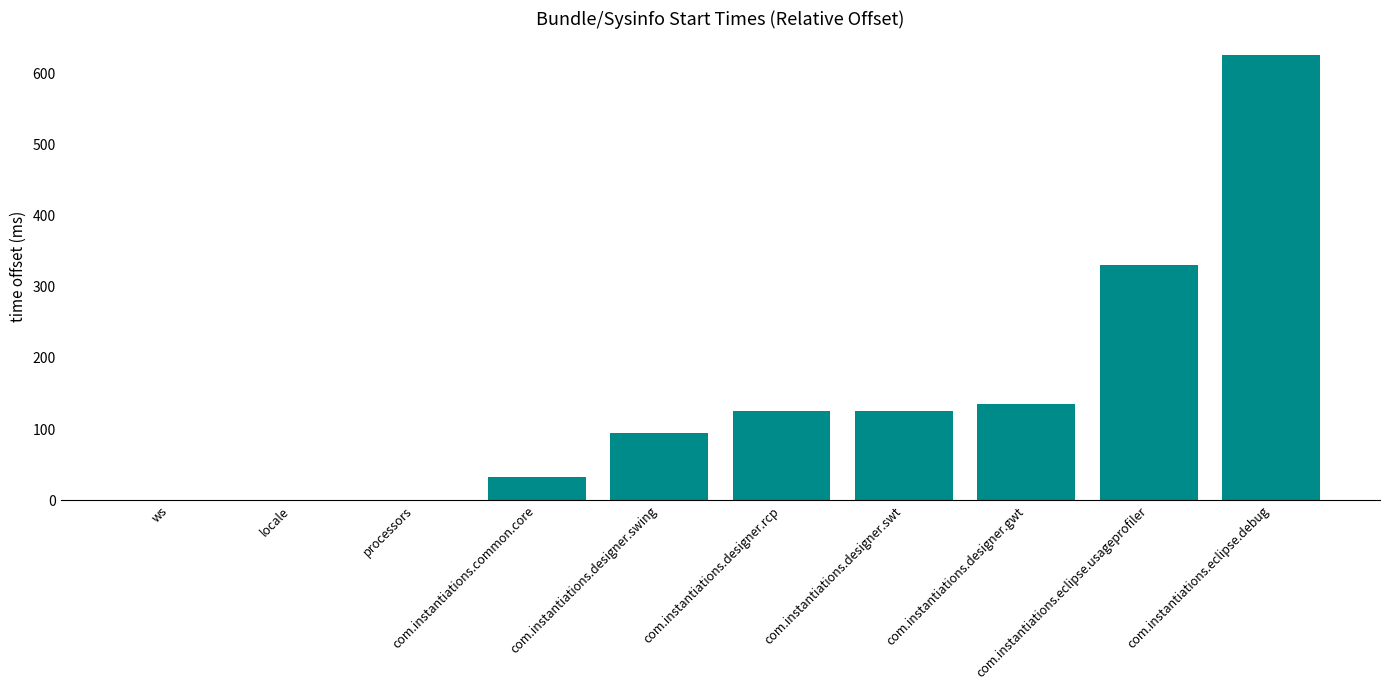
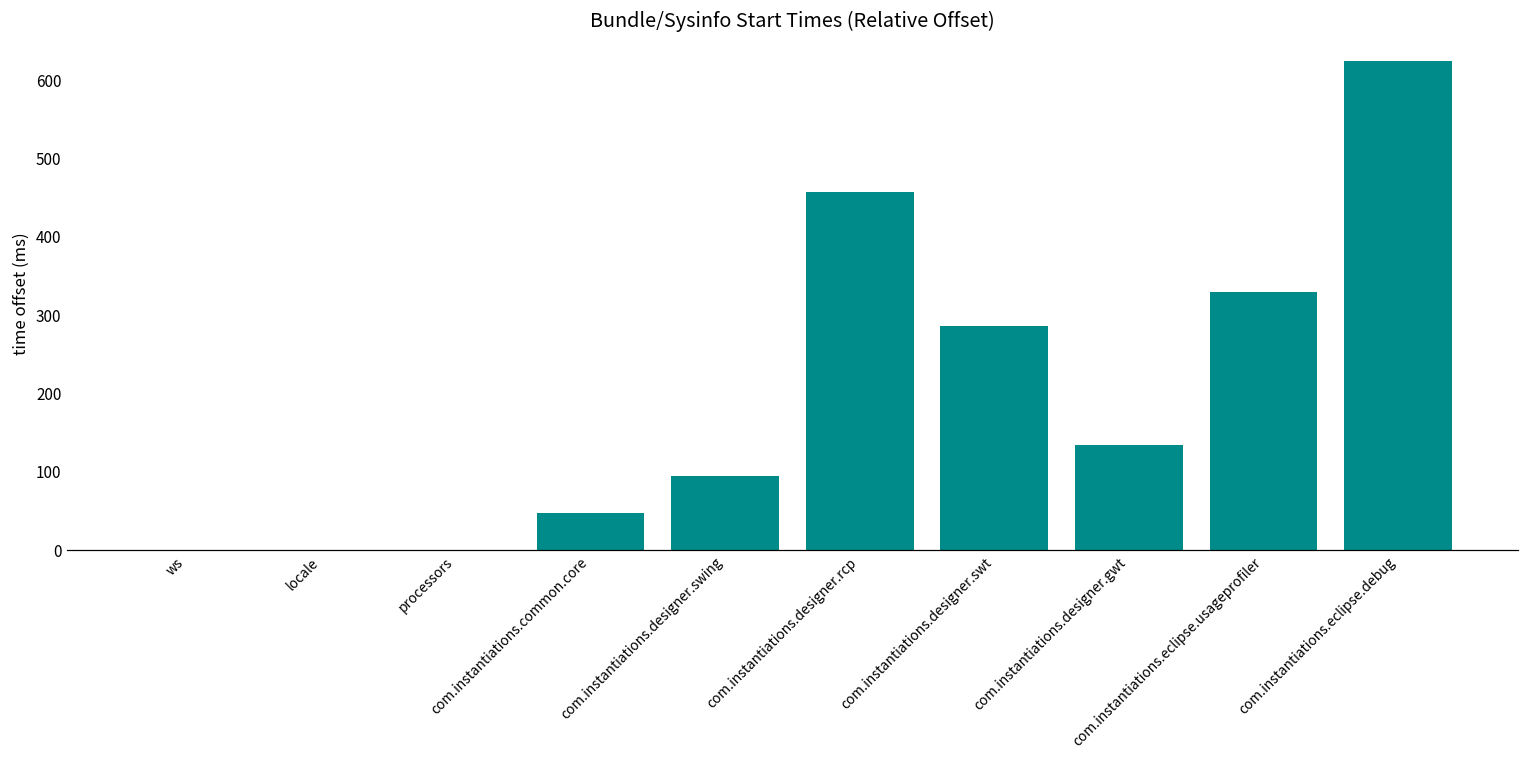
  {
    "ws": 0,
    "locale": 0,
    "processors": 0,
-   "com.instantiations.common.core": 30,
+   "com.instantiations.common.core": 50,
    "com.instantiations.designer.swing": 100,
-   "com.instantiations.designer.rcp": 130,
-   "com.instantiations.designer.swt": 130,
+   "com.instantiations.designer.rcp": 460,
+   "com.instantiations.designer.swt": 290,
    "com.instantiations.designer.gwt": 140,
    "com.instantiations.eclipse.usageprofiler": 330,
    "com.instantiations.eclipse.debug": 630
  }
